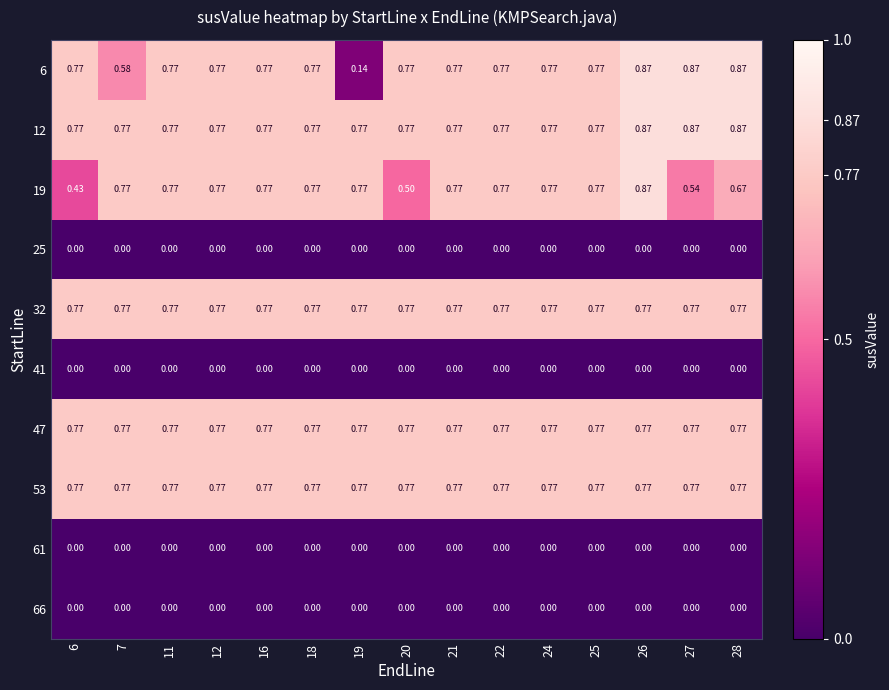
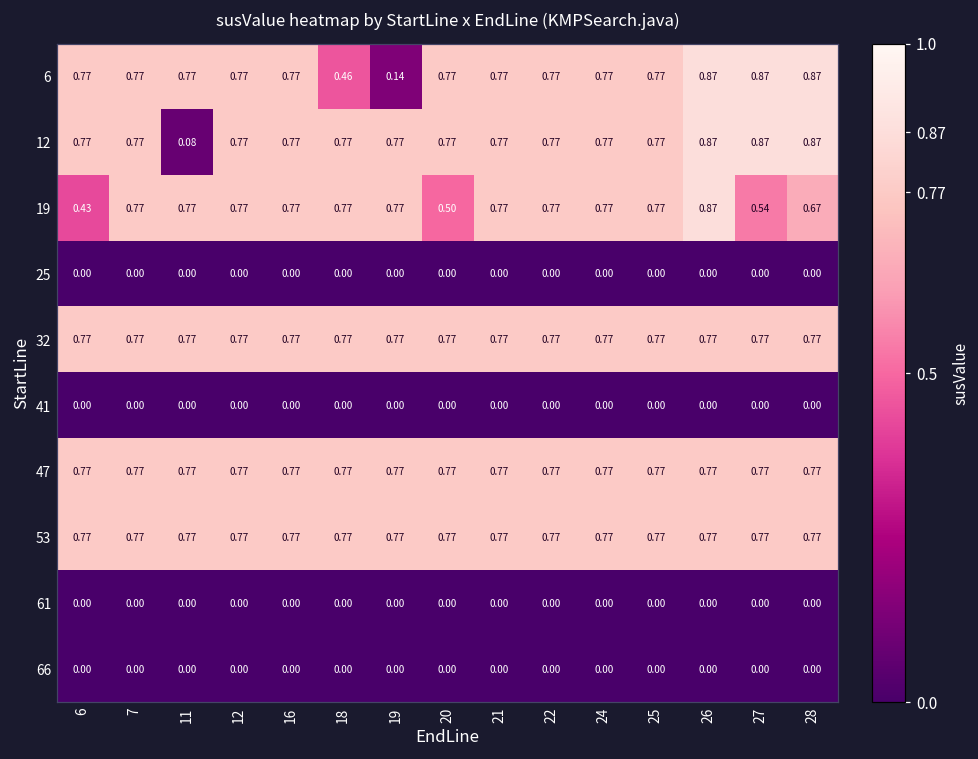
  {
    "6": {
      "6": 0.77,
-     "7": 0.58,
+     "7": 0.77,
      "11": 0.77,
      "12": 0.77,
      "16": 0.77,
-     "18": 0.77,
+     "18": 0.46,
      "19": 0.14,
      "20": 0.77,
      "21": 0.77,
      "22": 0.77,
      "24": 0.77,
      "25": 0.77,
      "26": 0.87,
      "27": 0.87,
      "28": 0.87
    },
    "12": {
      "6": 0.77,
      "7": 0.77,
-     "11": 0.77,
+     "11": 0.08,
      "12": 0.77,
      "16": 0.77,
      "18": 0.77,
      "19": 0.77,
      "20": 0.77,
      "21": 0.77,
      "22": 0.77,
      "24": 0.77,
      "25": 0.77,
      "26": 0.87,
      "27": 0.87,
      "28": 0.87
    },
    "19": {
      "6": 0.43,
      "7": 0.77,
      "11": 0.77,
      "12": 0.77,
      "16": 0.77,
      "18": 0.77,
      "19": 0.77,
      "20": 0.50,
      "21": 0.77,
      "22": 0.77,
      "24": 0.77,
      "25": 0.77,
      "26": 0.87,
      "27": 0.54,
      "28": 0.67
    },
    "25": {
      "6": 0.00,
      "7": 0.00,
      "11": 0.00,
      "12": 0.00,
      "16": 0.00,
      "18": 0.00,
      "19": 0.00,
      "20": 0.00,
      "21": 0.00,
      "22": 0.00,
      "24": 0.00,
      "25": 0.00,
      "26": 0.00,
      "27": 0.00,
      "28": 0.00
    },
    "32": {
      "6": 0.77,
      "7": 0.77,
      "11": 0.77,
      "12": 0.77,
      "16": 0.77,
      "18": 0.77,
      "19": 0.77,
      "20": 0.77,
      "21": 0.77,
      "22": 0.77,
      "24": 0.77,
      "25": 0.77,
      "26": 0.77,
      "27": 0.77,
      "28": 0.77
    },
    "41": {
      "6": 0.00,
      "7": 0.00,
      "11": 0.00,
      "12": 0.00,
      "16": 0.00,
      "18": 0.00,
      "19": 0.00,
      "20": 0.00,
      "21": 0.00,
      "22": 0.00,
      "24": 0.00,
      "25": 0.00,
      "26": 0.00,
      "27": 0.00,
      "28": 0.00
    },
    "47": {
      "6": 0.77,
      "7": 0.77,
      "11": 0.77,
      "12": 0.77,
      "16": 0.77,
      "18": 0.77,
      "19": 0.77,
      "20": 0.77,
      "21": 0.77,
      "22": 0.77,
      "24": 0.77,
      "25": 0.77,
      "26": 0.77,
      "27": 0.77,
      "28": 0.77
    },
    "53": {
      "6": 0.77,
      "7": 0.77,
      "11": 0.77,
      "12": 0.77,
      "16": 0.77,
      "18": 0.77,
      "19": 0.77,
      "20": 0.77,
      "21": 0.77,
      "22": 0.77,
      "24": 0.77,
      "25": 0.77,
      "26": 0.77,
      "27": 0.77,
      "28": 0.77
    },
    "61": {
      "6": 0.00,
      "7": 0.00,
      "11": 0.00,
      "12": 0.00,
      "16": 0.00,
      "18": 0.00,
      "19": 0.00,
      "20": 0.00,
      "21": 0.00,
      "22": 0.00,
      "24": 0.00,
      "25": 0.00,
      "26": 0.00,
      "27": 0.00,
      "28": 0.00
    },
    "66": {
      "6": 0.00,
      "7": 0.00,
      "11": 0.00,
      "12": 0.00,
      "16": 0.00,
      "18": 0.00,
      "19": 0.00,
      "20": 0.00,
      "21": 0.00,
      "22": 0.00,
      "24": 0.00,
      "25": 0.00,
      "26": 0.00,
      "27": 0.00,
      "28": 0.00
    }
  }
